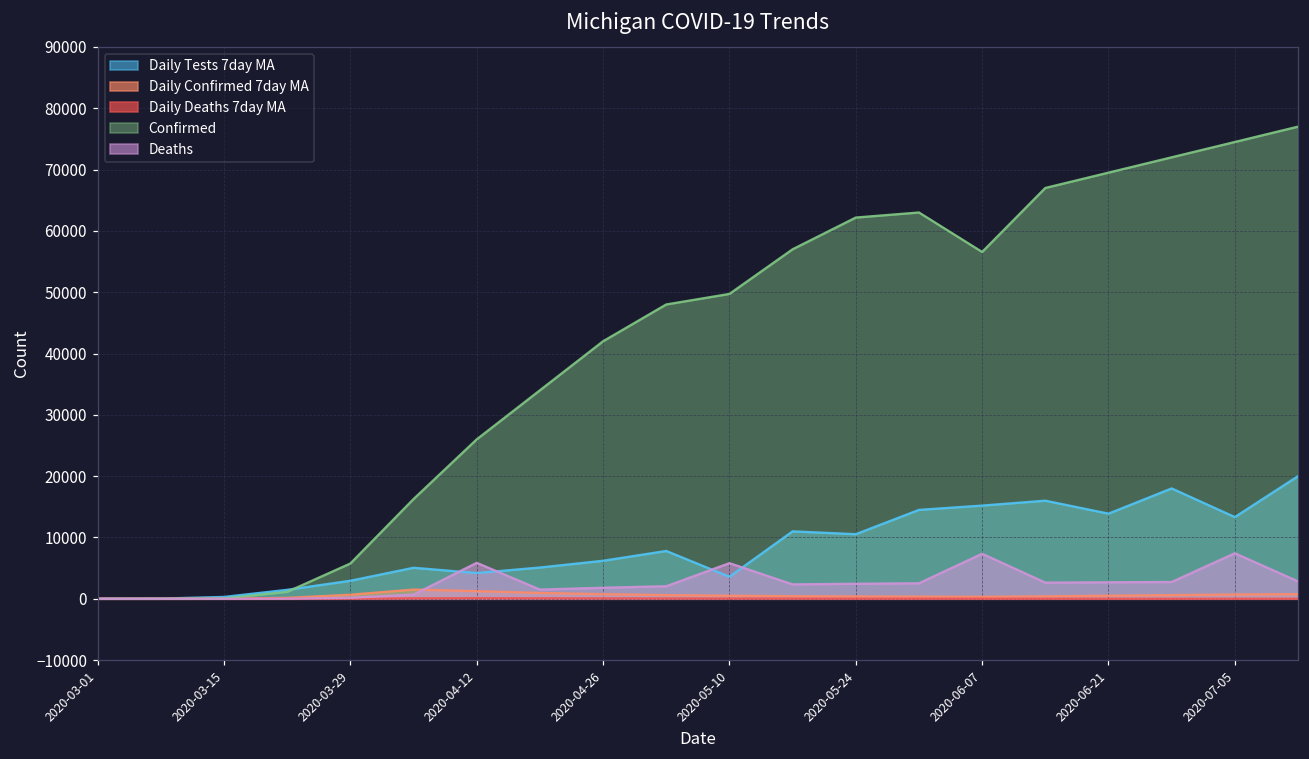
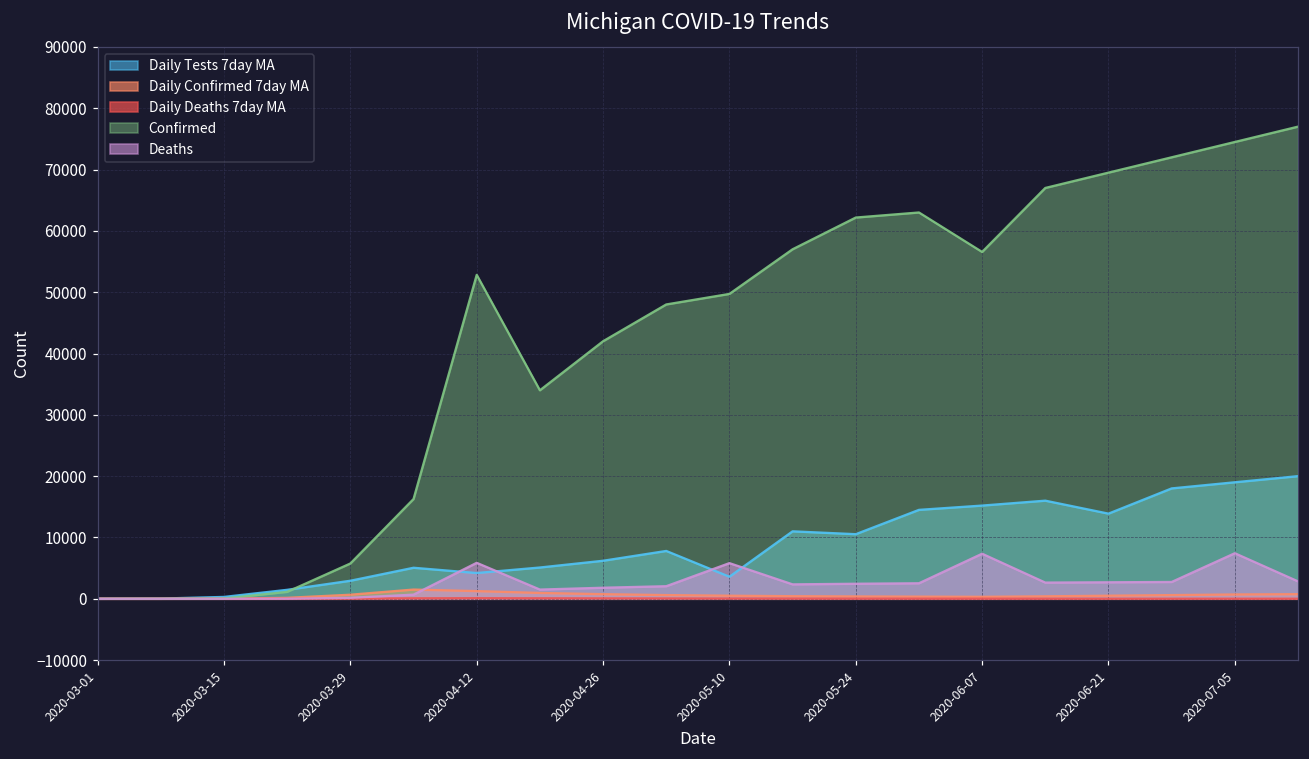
  {
    "Daily Tests 7day MA": {
      "2020-03-29": 3000,
      "2020-04-12": 4000,
      "2020-04-26": 6000,
      "2020-05-10": 4000,
      "2020-05-24": 11000,
      "2020-06-07": 15000,
      "2020-06-21": 14000,
-     "2020-07-05": 13000
+     "2020-07-05": 19000
    },
    "Confirmed": {
      "2020-03-29": 6000,
-     "2020-04-12": 26000,
+     "2020-04-12": 53000,
      "2020-04-26": 42000,
      "2020-05-10": 50000,
      "2020-05-24": 62000,
      "2020-06-07": 57000,
      "2020-06-21": 70000,
      "2020-07-05": 75000
    },
    "Deaths": {
      "2020-04-12": 6000,
      "2020-04-26": 2000,
      "2020-05-10": 6000,
      "2020-05-24": 2000,
      "2020-06-07": 7000,
      "2020-06-21": 3000,
      "2020-07-05": 7000
    }
  }
